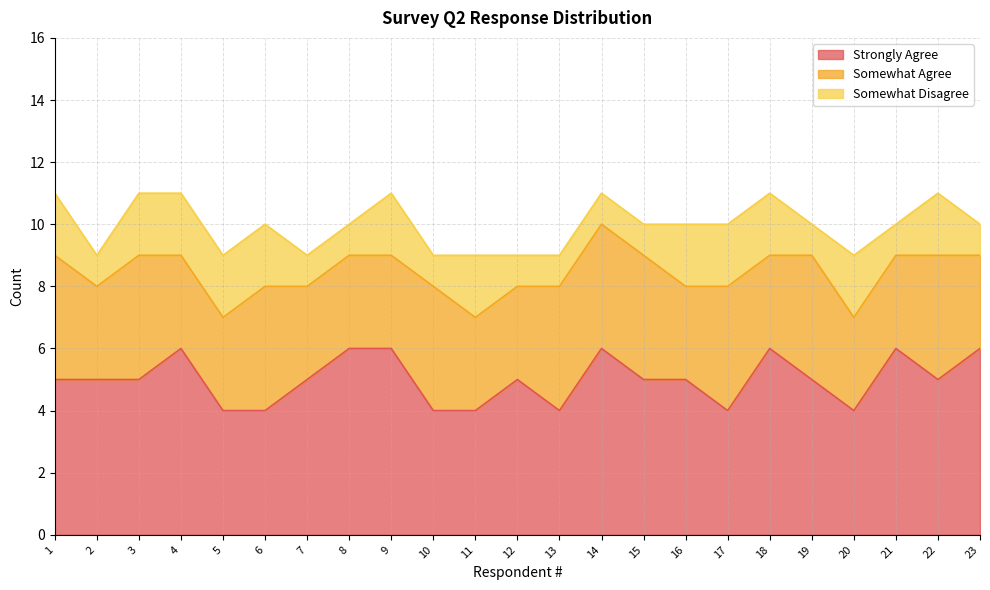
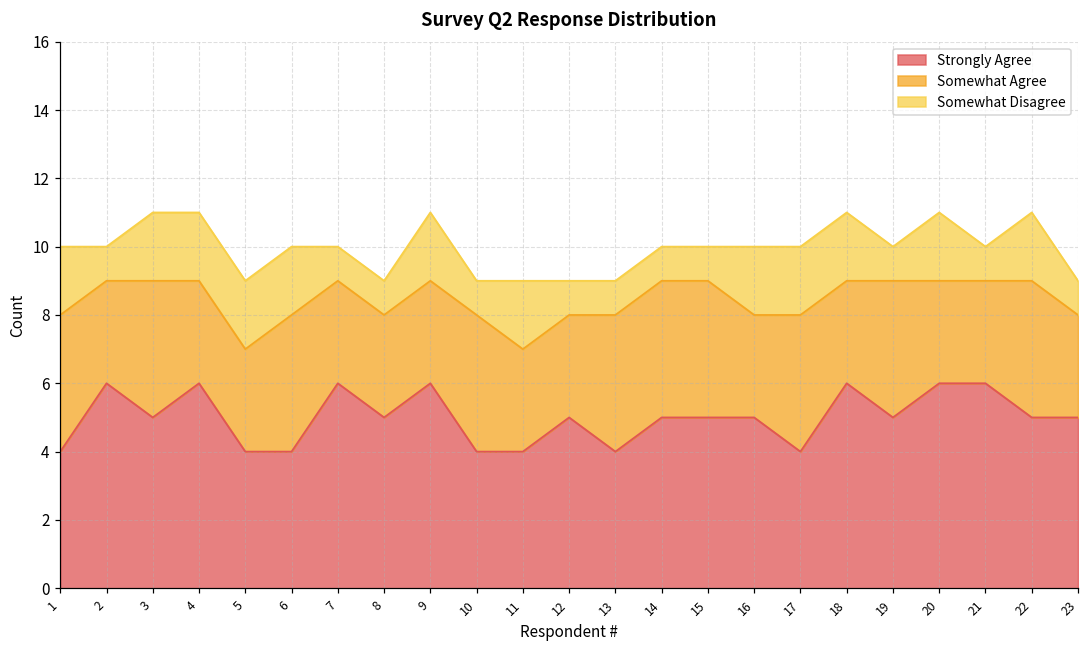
  {
    "Strongly Agree": {
-     "1": 5,
-     "2": 5,
+     "1": 4,
+     "2": 6,
      "3": 5,
      "4": 6,
      "5": 4,
      "6": 4,
-     "7": 5,
-     "8": 6,
+     "7": 6,
+     "8": 5,
      "9": 6,
      "10": 4,
      "11": 4,
      "12": 5,
      "13": 4,
-     "14": 6,
+     "14": 5,
      "15": 5,
      "16": 5,
      "17": 4,
      "18": 6,
      "19": 5,
-     "20": 4,
+     "20": 6,
      "21": 6,
      "22": 5,
-     "23": 6
+     "23": 5
    }
  }
